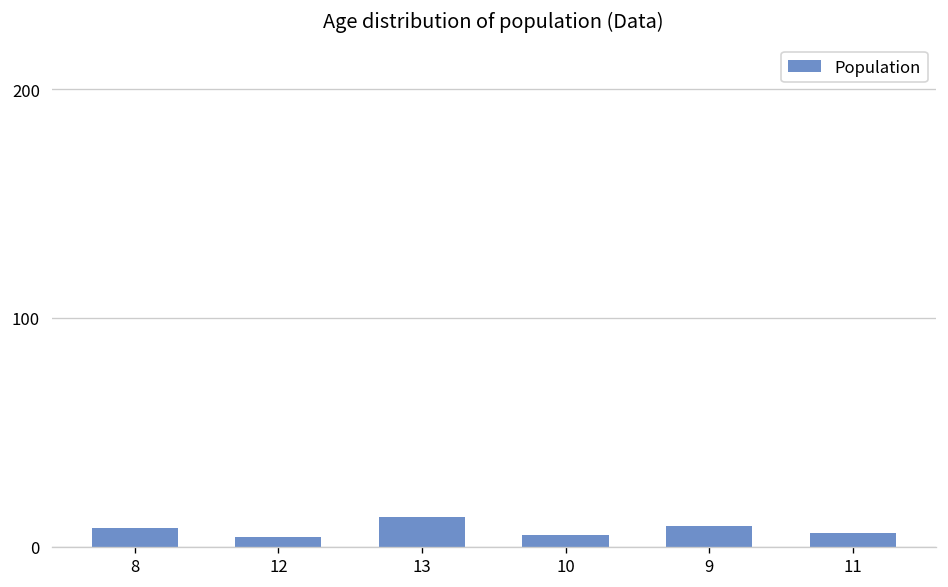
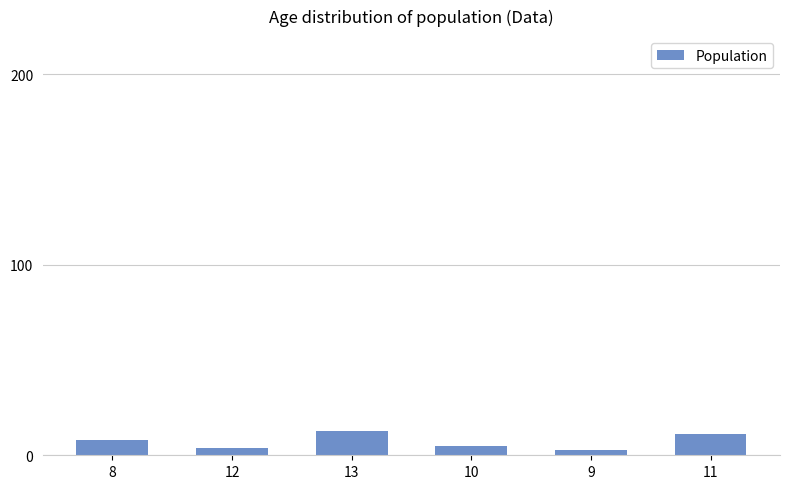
  {
    "8": 8,
    "12": 4,
    "13": 13,
    "10": 5,
-   "9": 9,
-   "11": 6
+   "9": 3,
+   "11": 11
  }
